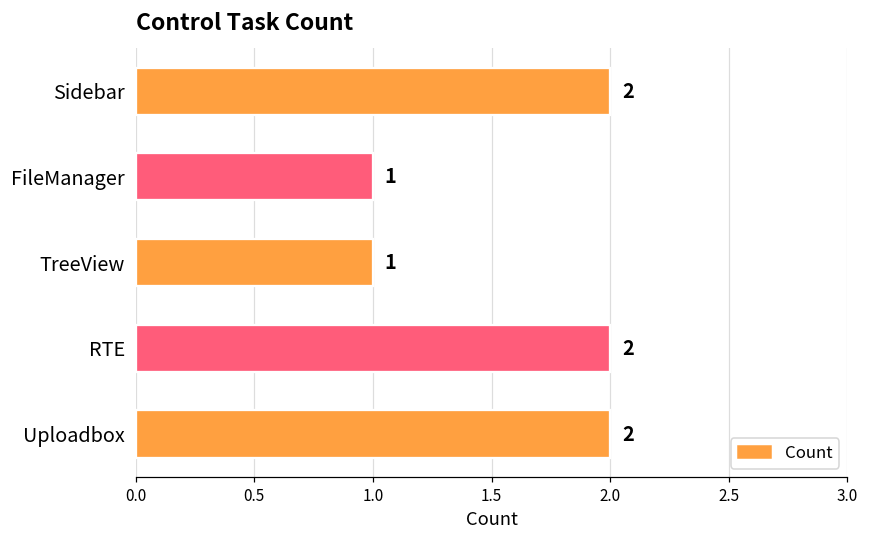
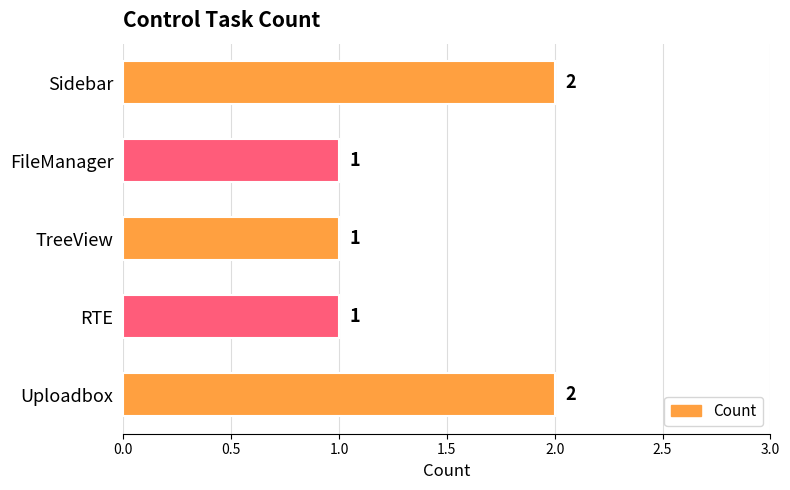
  {
    "Sidebar": 2,
    "FileManager": 1,
    "TreeView": 1,
-   "RTE": 2,
+   "RTE": 1,
    "Uploadbox": 2
  }
